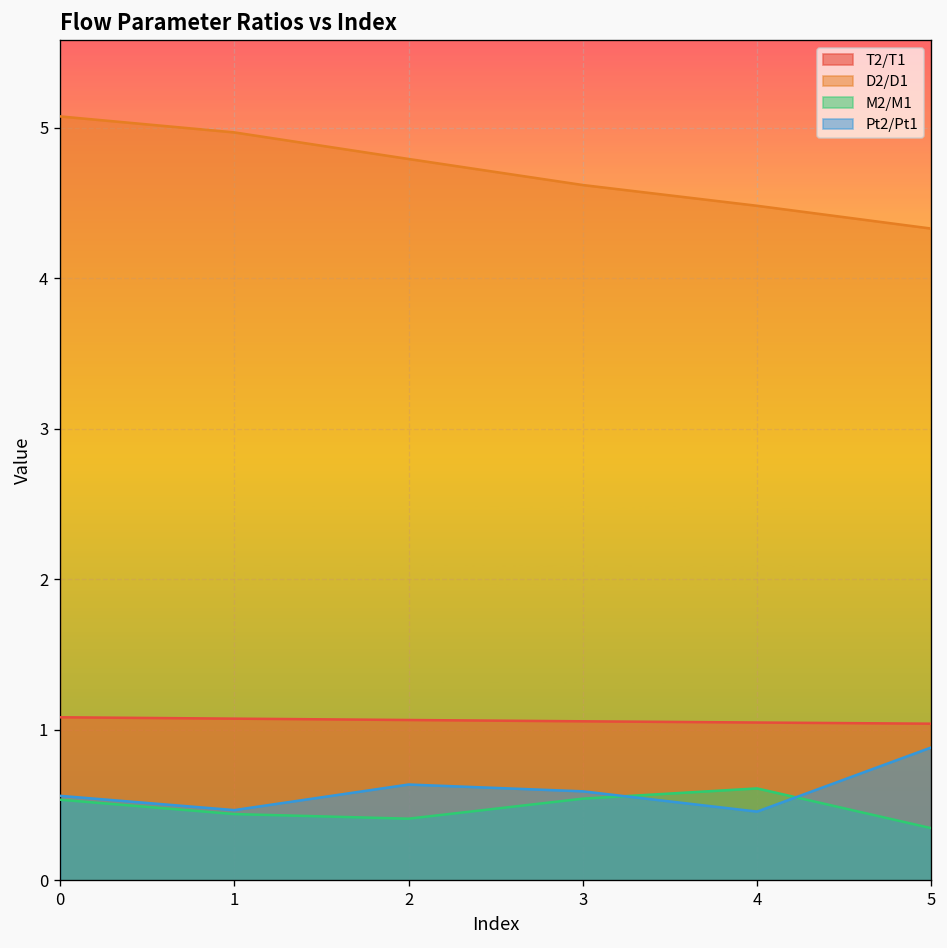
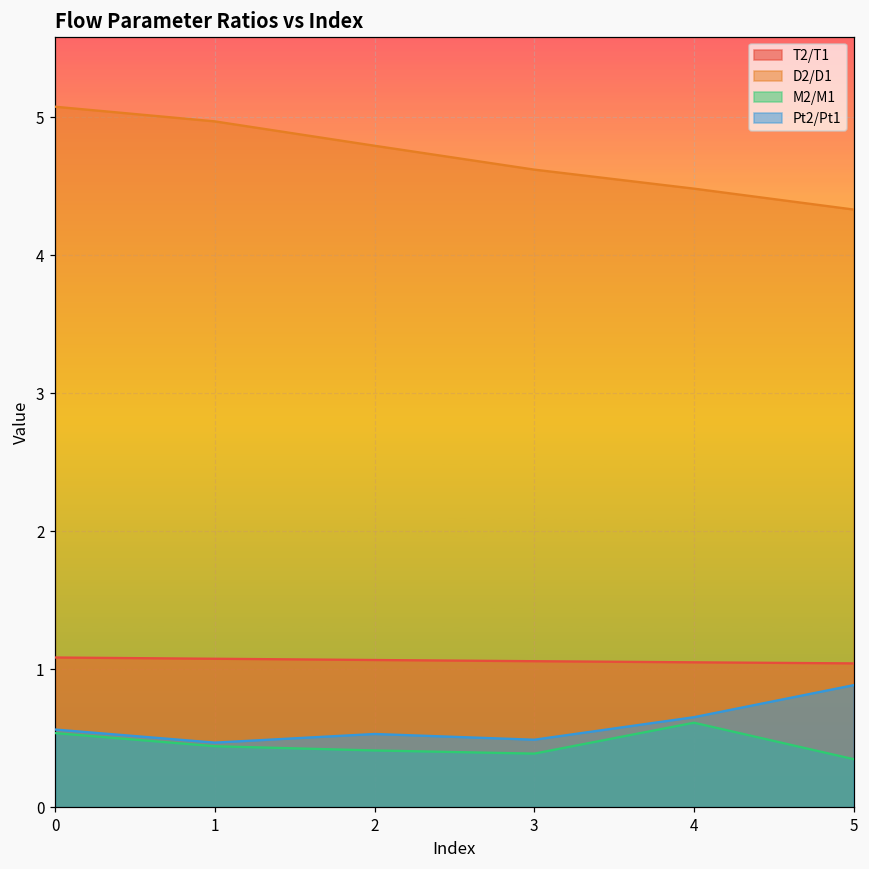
  {
    "M2/M1": {
      "0": 0.54,
      "1": 0.44,
      "2": 0.41,
-     "3": 0.54,
+     "3": 0.39,
      "4": 0.61,
      "5": 0.35
    },
    "Pt2/Pt1": {
      "0": 0.56,
      "1": 0.47,
-     "2": 0.64,
-     "3": 0.59,
-     "4": 0.46,
+     "2": 0.53,
+     "3": 0.49,
+     "4": 0.65,
      "5": 0.88
    }
  }
